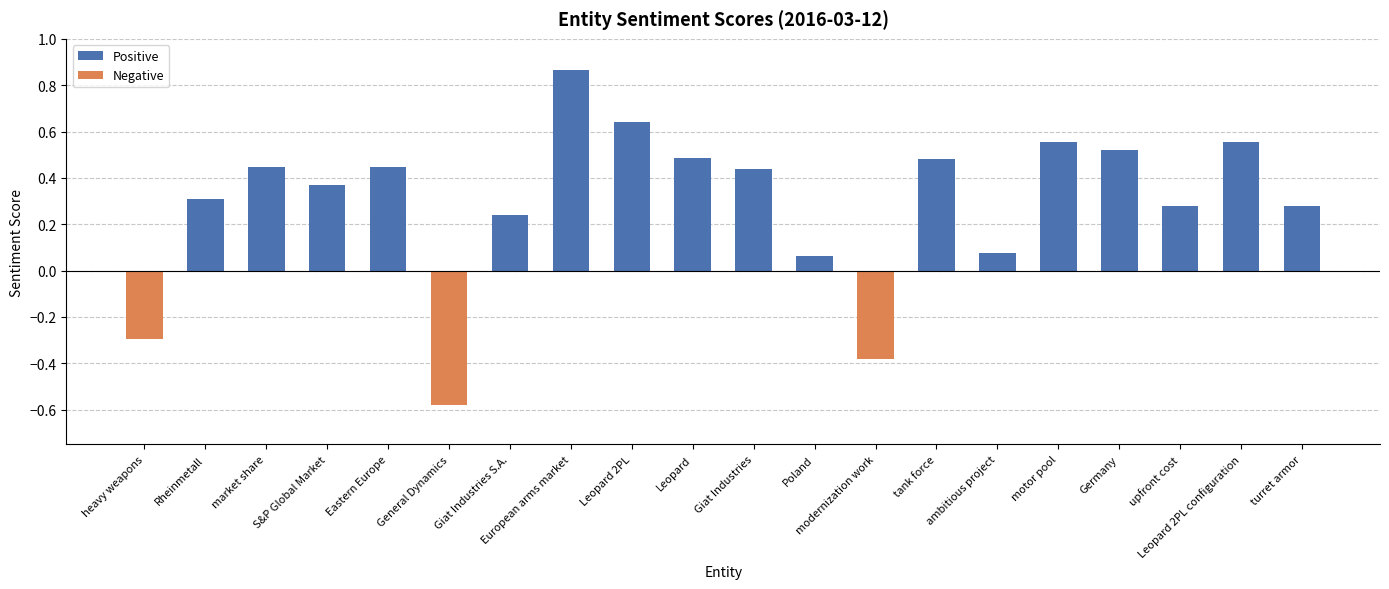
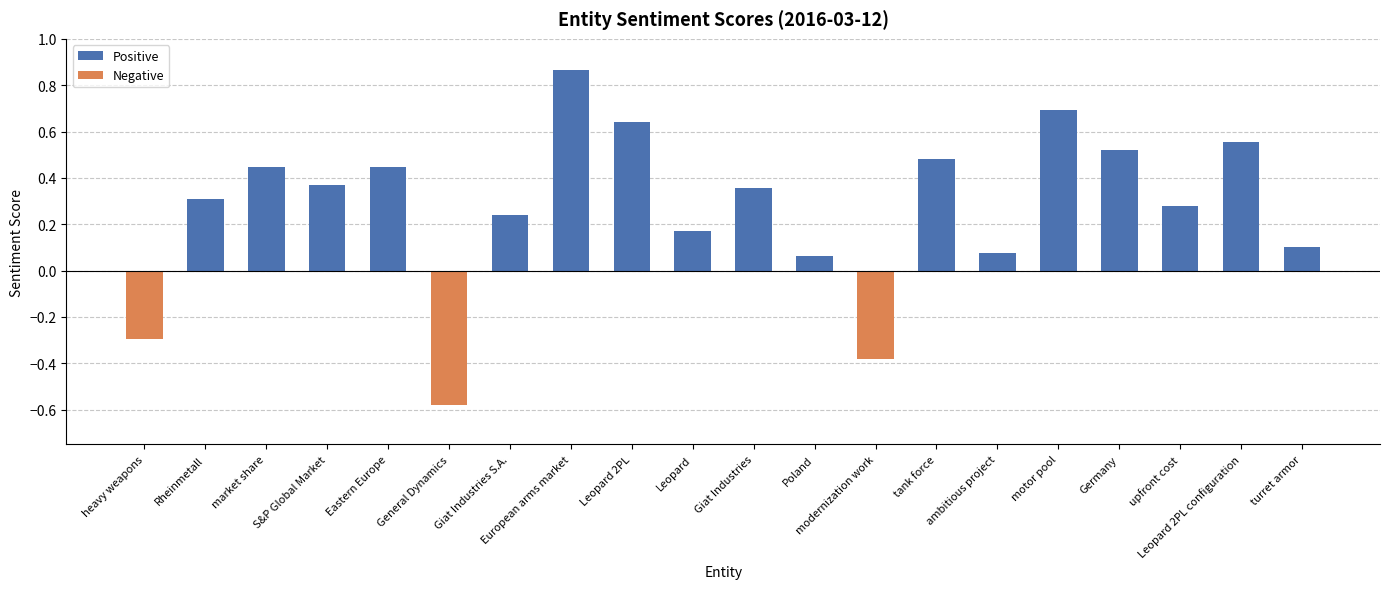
  {
    "Positive": {
      "heavy weapons": 0.00,
      "Rheinmetall": 0.31,
      "market share": 0.45,
      "S&P Global Market": 0.37,
      "Eastern Europe": 0.45,
      "General Dynamics": 0.00,
      "Giat Industries S.A.": 0.24,
      "European arms market": 0.87,
      "Leopard 2PL": 0.64,
-     "Leopard": 0.48,
-     "Giat Industries": 0.44,
+     "Leopard": 0.17,
+     "Giat Industries": 0.36,
      "Poland": 0.06,
      "modernization work": 0.00,
      "tank force": 0.48,
      "ambitious project": 0.07,
-     "motor pool": 0.55,
+     "motor pool": 0.69,
      "Germany": 0.52,
      "upfront cost": 0.28,
      "Leopard 2PL configuration": 0.55,
-     "turret armor": 0.28
+     "turret armor": 0.10
    },
    "Negative": {
      "heavy weapons": -0.29,
      "Rheinmetall": 0.00,
      "market share": 0.00,
      "S&P Global Market": 0.00,
      "Eastern Europe": 0.00,
      "General Dynamics": -0.58,
      "Giat Industries S.A.": 0.00,
      "European arms market": 0.00,
      "Leopard 2PL": 0.00,
      "Leopard": 0.00,
      "Giat Industries": 0.00,
      "Poland": 0.00,
      "modernization work": -0.38,
      "tank force": 0.00,
      "ambitious project": 0.00,
      "motor pool": 0.00,
      "Germany": 0.00,
      "upfront cost": 0.00,
      "Leopard 2PL configuration": 0.00,
      "turret armor": 0.00
    }
  }
